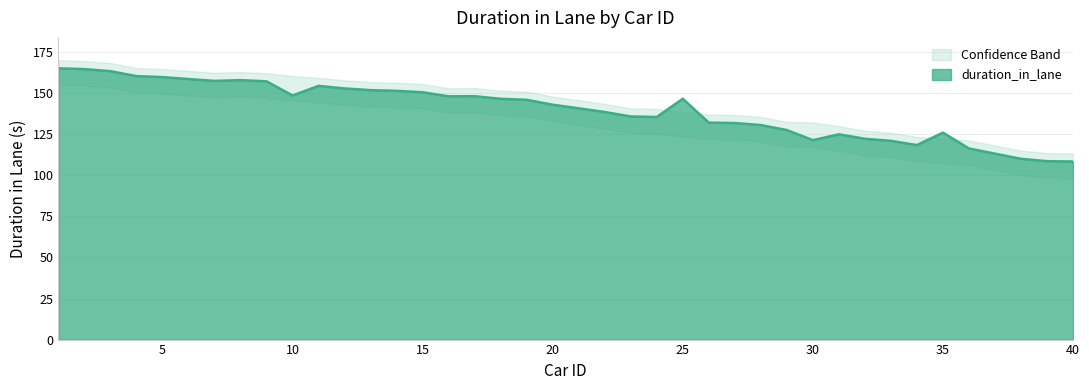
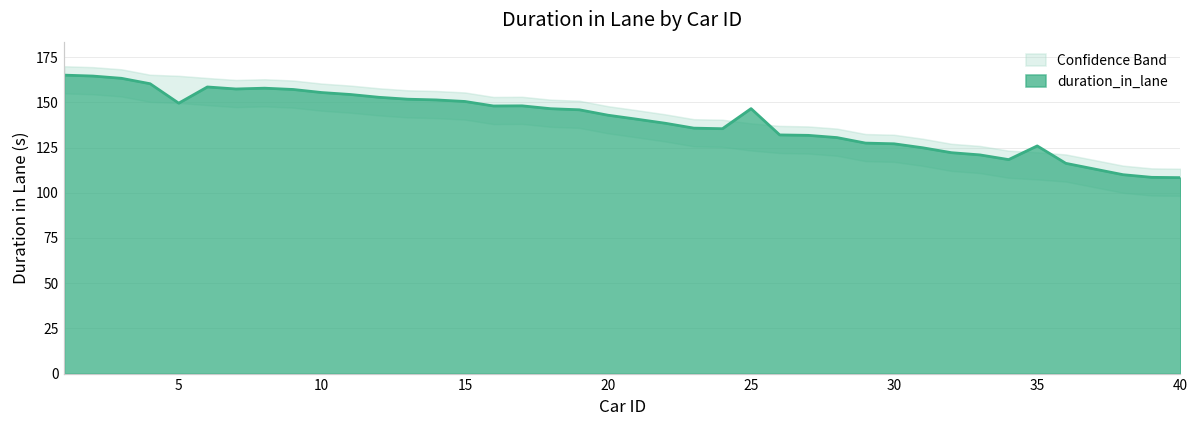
  {
    "duration_in_lane": {
-     "5": 160,
-     "10": 149,
+     "5": 150,
+     "10": 155,
      "15": 151,
      "20": 143,
      "25": 147,
-     "30": 121,
+     "30": 127,
      "35": 126,
      "40": 108
    }
  }
